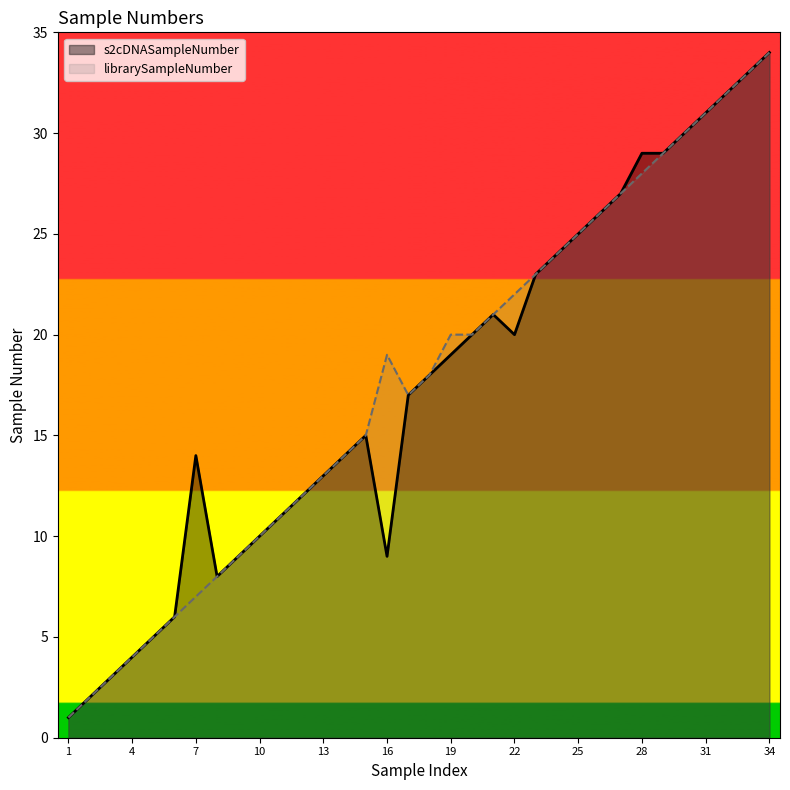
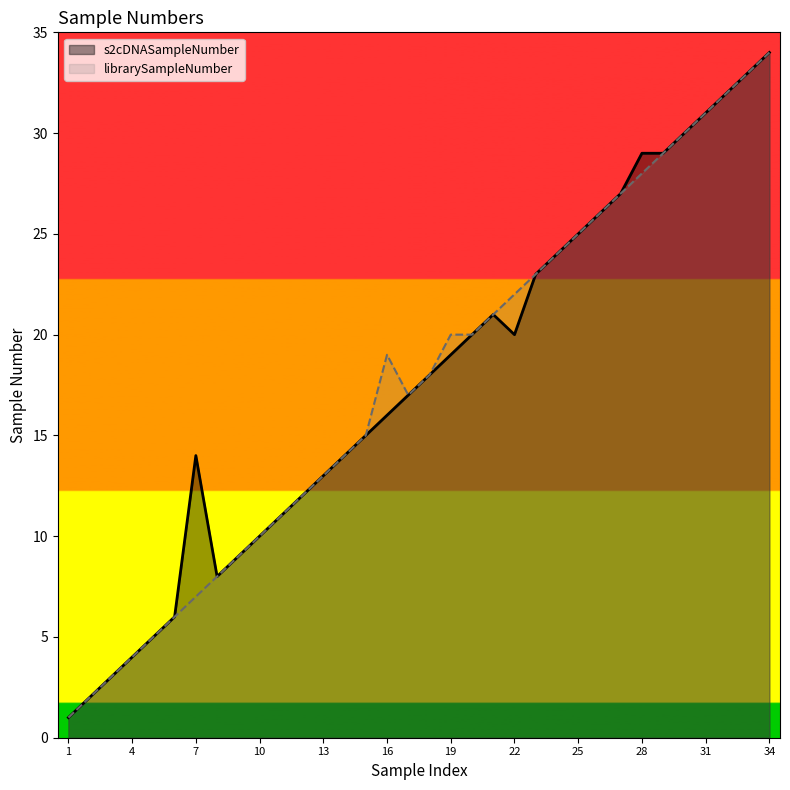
  {
    "s2cDNASampleNumber": {
      "7": 14,
-     "16": 9,
+     "16": 16,
      "19": 19,
      "22": 20,
      "28": 29
    },
    "librarySampleNumber": {
      "7": 7,
      "16": 19,
      "19": 20,
      "22": 22,
      "28": 28
    }
  }
